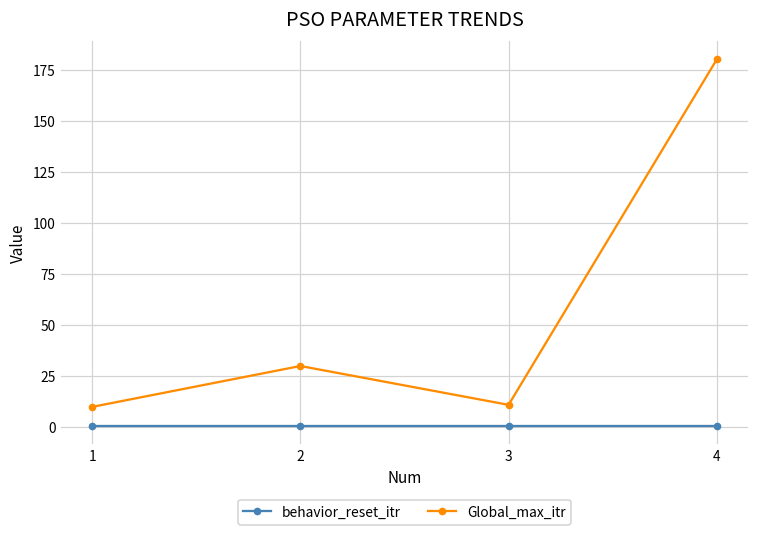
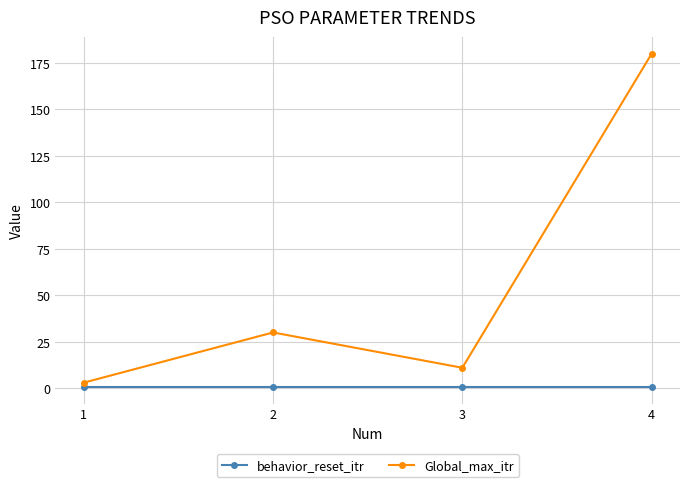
  {
    "behavior_reset_itr": {
      "1": 1,
      "2": 1,
      "3": 1,
      "4": 1
    },
    "Global_max_itr": {
-     "1": 10,
+     "1": 3,
      "2": 30,
      "3": 11,
      "4": 180
    }
  }
